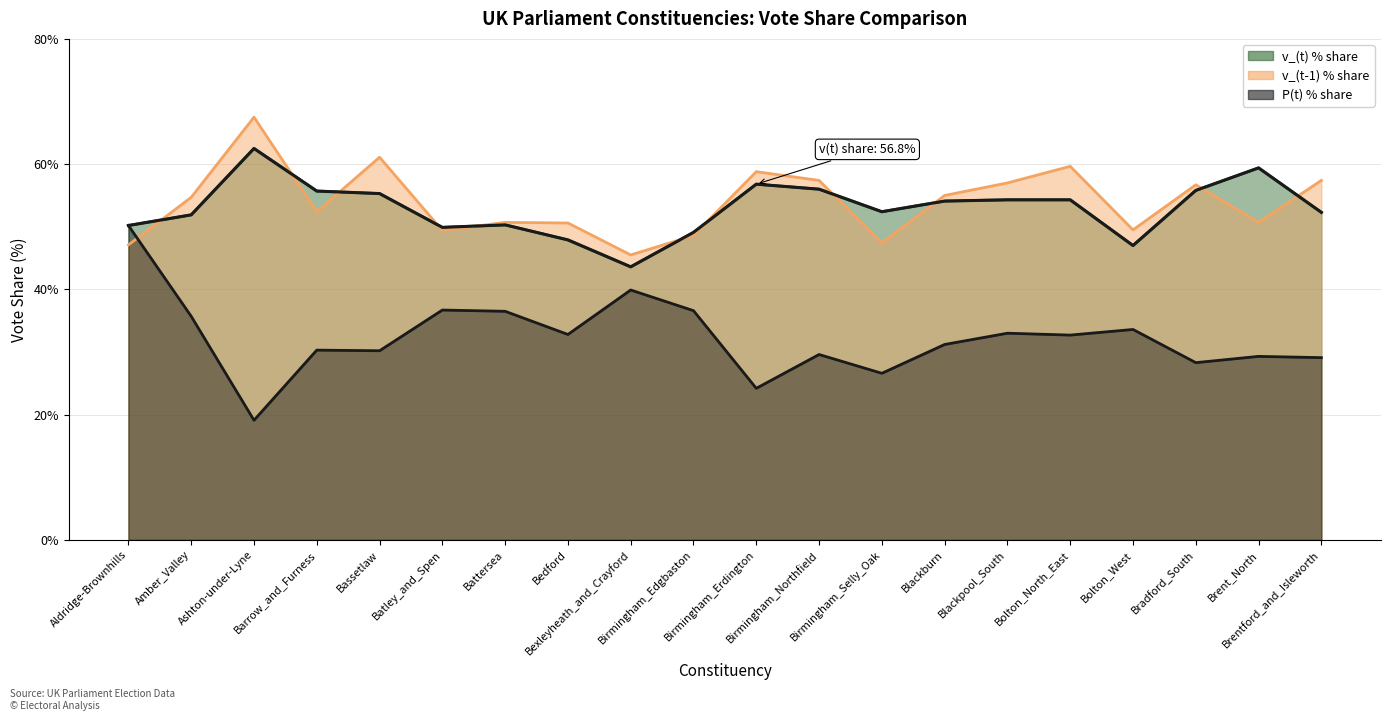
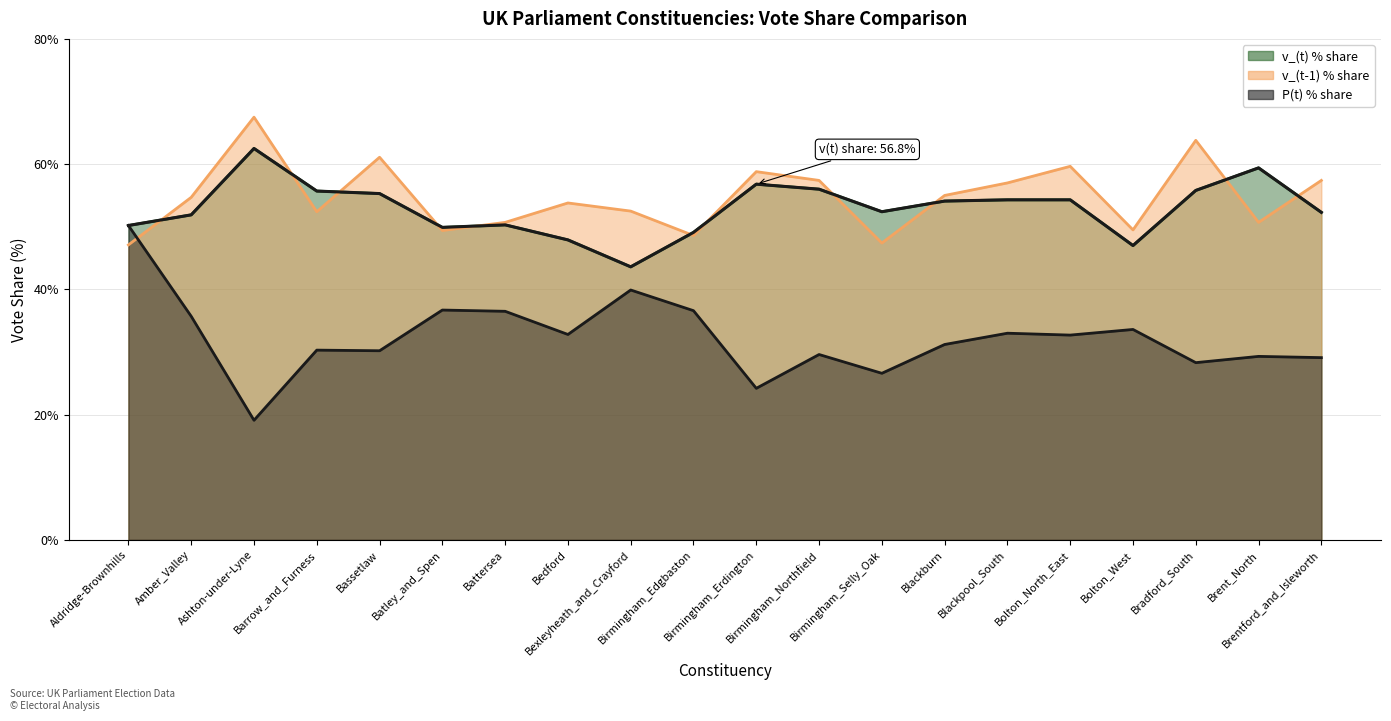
  {
    "v_(t-1) % share": {
      "Aldridge-Brownhills": "47%",
      "Amber_Valley": "55%",
      "Ashton-under-Lyne": "68%",
      "Barrow_and_Furness": "52%",
      "Bassetlaw": "61%",
      "Batley_and_Spen": "49%",
-     "Bedford": "51%",
-     "Bexleyheath_and_Crayford": "46%",
+     "Bedford": "54%",
+     "Bexleyheath_and_Crayford": "53%",
      "Birmingham_Edgbaston": "49%",
      "Birmingham_Erdington": "59%",
      "Birmingham_Selly_Oak": "47%",
      "Blackburn": "55%",
      "Blackpool_South": "57%",
      "Bolton_North_East": "60%",
      "Bolton_West": "50%",
-     "Bradford_South": "57%",
+     "Bradford_South": "64%",
      "Brent_North": "51%",
      "Brentford_and_Isleworth": "57%"
    }
  }
